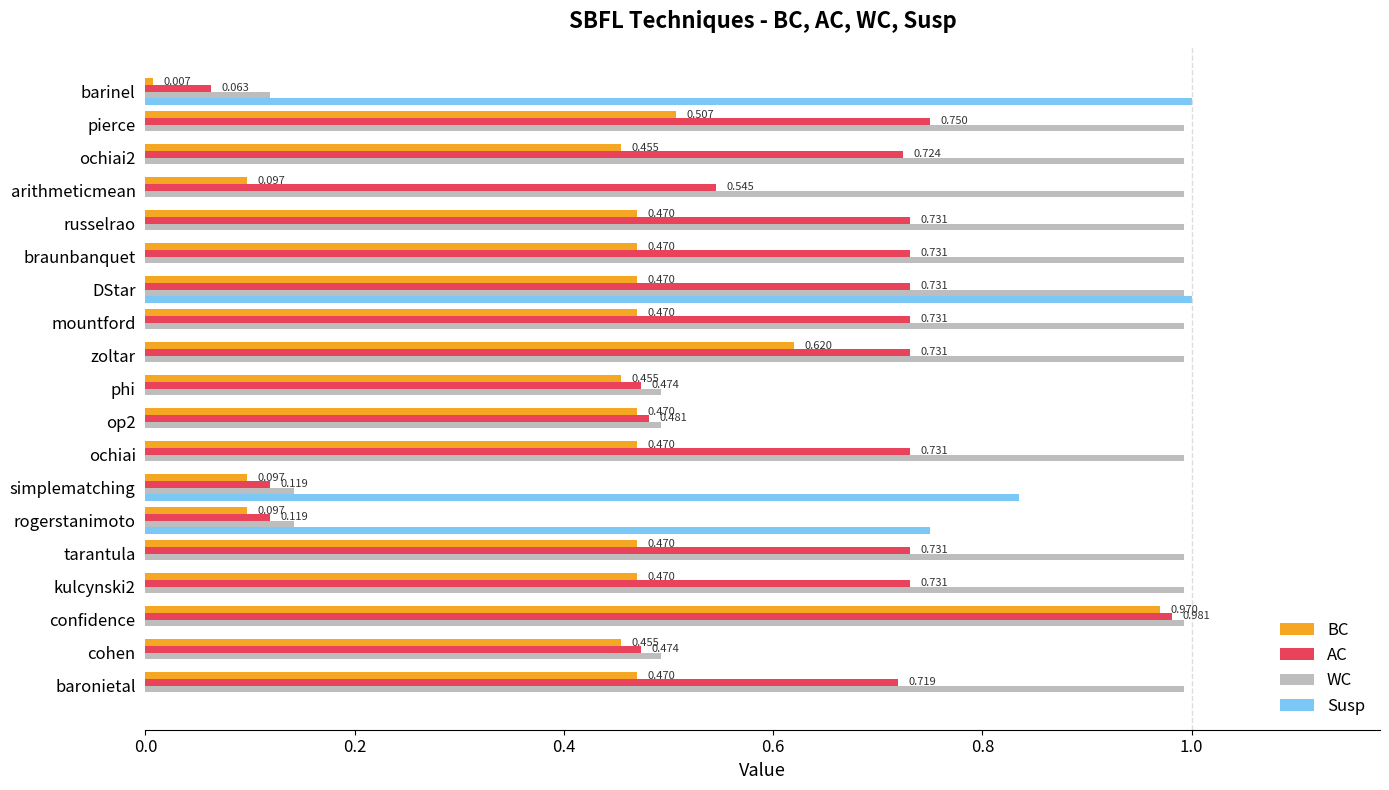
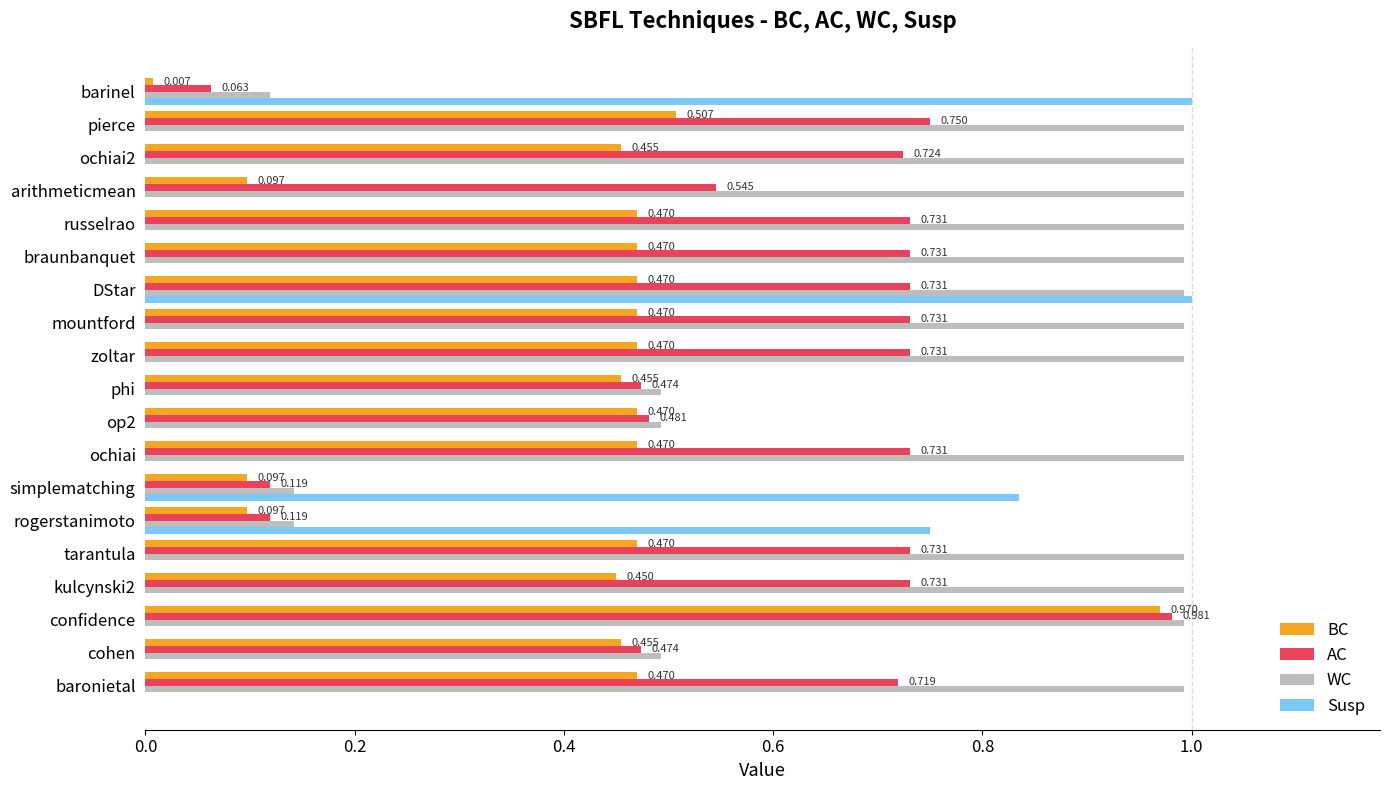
  {
    "BC": {
      "barinel": 0.007,
      "pierce": 0.507,
      "ochiai2": 0.455,
      "arithmeticmean": 0.097,
      "russelrao": 0.470,
      "braunbanquet": 0.470,
      "DStar": 0.470,
      "mountford": 0.470,
-     "zoltar": 0.620,
+     "zoltar": 0.470,
      "phi": 0.455,
      "ochiai": 0.470,
      "simplematching": 0.097,
      "rogerstanimoto": 0.097,
      "tarantula": 0.470,
-     "kulcynski2": 0.470,
+     "kulcynski2": 0.450,
      "cohen": 0.455,
      "baronietal": 0.470
    },
    "AC": {
      "barinel": 0.063,
      "pierce": 0.750,
      "ochiai2": 0.724,
      "arithmeticmean": 0.545,
      "russelrao": 0.731,
      "braunbanquet": 0.731,
      "DStar": 0.731,
      "mountford": 0.731,
      "zoltar": 0.731,
      "phi": 0.474,
      "ochiai": 0.731,
      "simplematching": 0.119,
      "rogerstanimoto": 0.119,
      "tarantula": 0.731,
      "kulcynski2": 0.731,
      "cohen": 0.474,
      "baronietal": 0.719
    },
    "WC": {
      "barinel": 0.119,
      "pierce": 0.993,
      "ochiai2": 0.993,
      "arithmeticmean": 0.993,
      "russelrao": 0.993,
      "braunbanquet": 0.993,
      "DStar": 0.993,
      "mountford": 0.993,
      "zoltar": 0.993,
      "ochiai": 0.993,
      "tarantula": 0.993,
      "kulcynski2": 0.993,
      "baronietal": 0.993
    },
    "Susp": {
      "barinel": 1.000,
      "pierce": 0.000,
      "ochiai2": 0.000,
      "arithmeticmean": 0.000,
      "russelrao": 0.000,
      "braunbanquet": 0.000,
      "DStar": 1.000,
      "mountford": 0.000,
      "zoltar": 0.000,
      "phi": 0.000,
      "op2": 0.000,
      "ochiai": 0.000,
      "simplematching": 0.835,
      "rogerstanimoto": 0.750,
      "tarantula": 0.000,
      "kulcynski2": 0.000,
      "confidence": 0.000,
      "cohen": 0.000,
      "baronietal": 0.000
    }
  }
